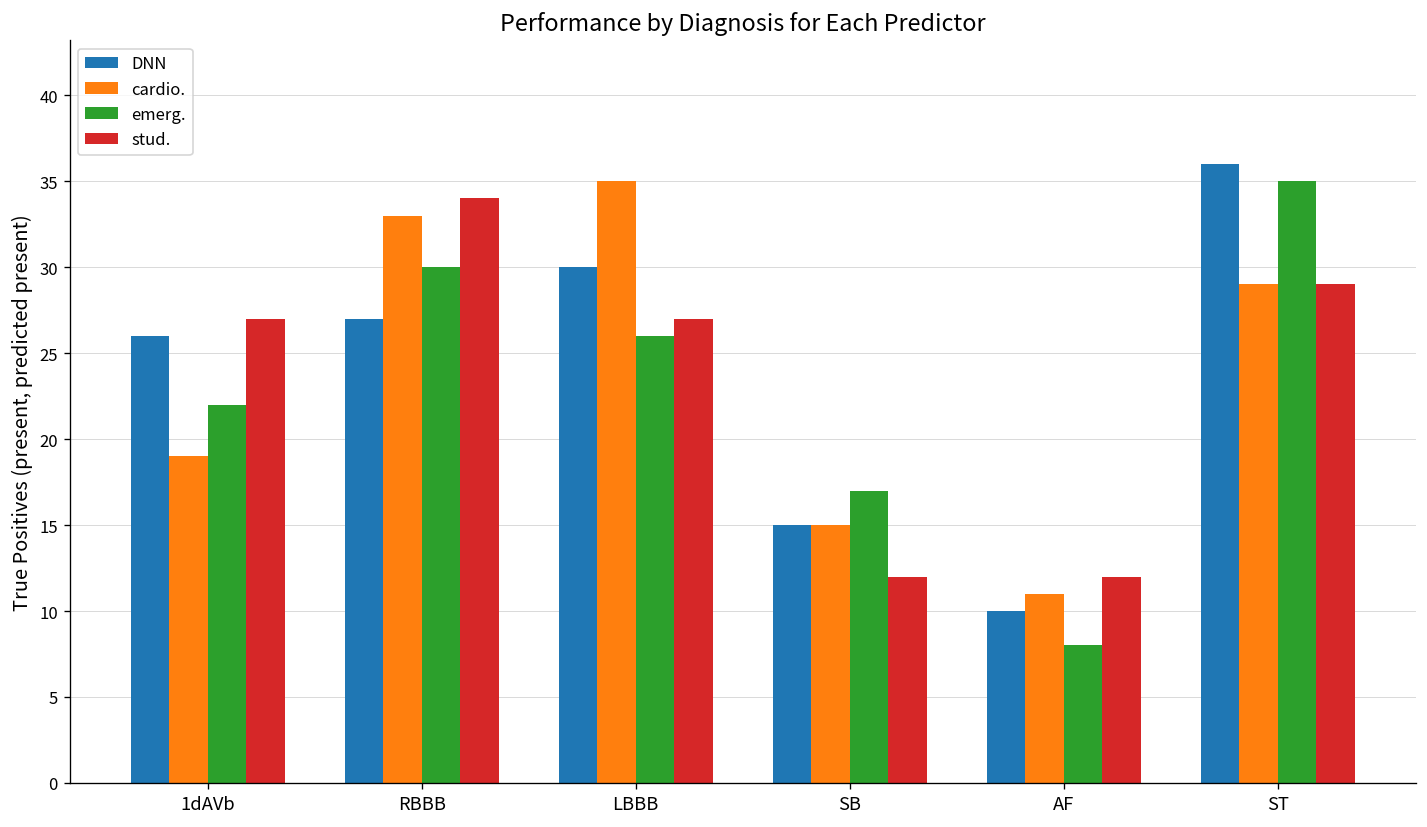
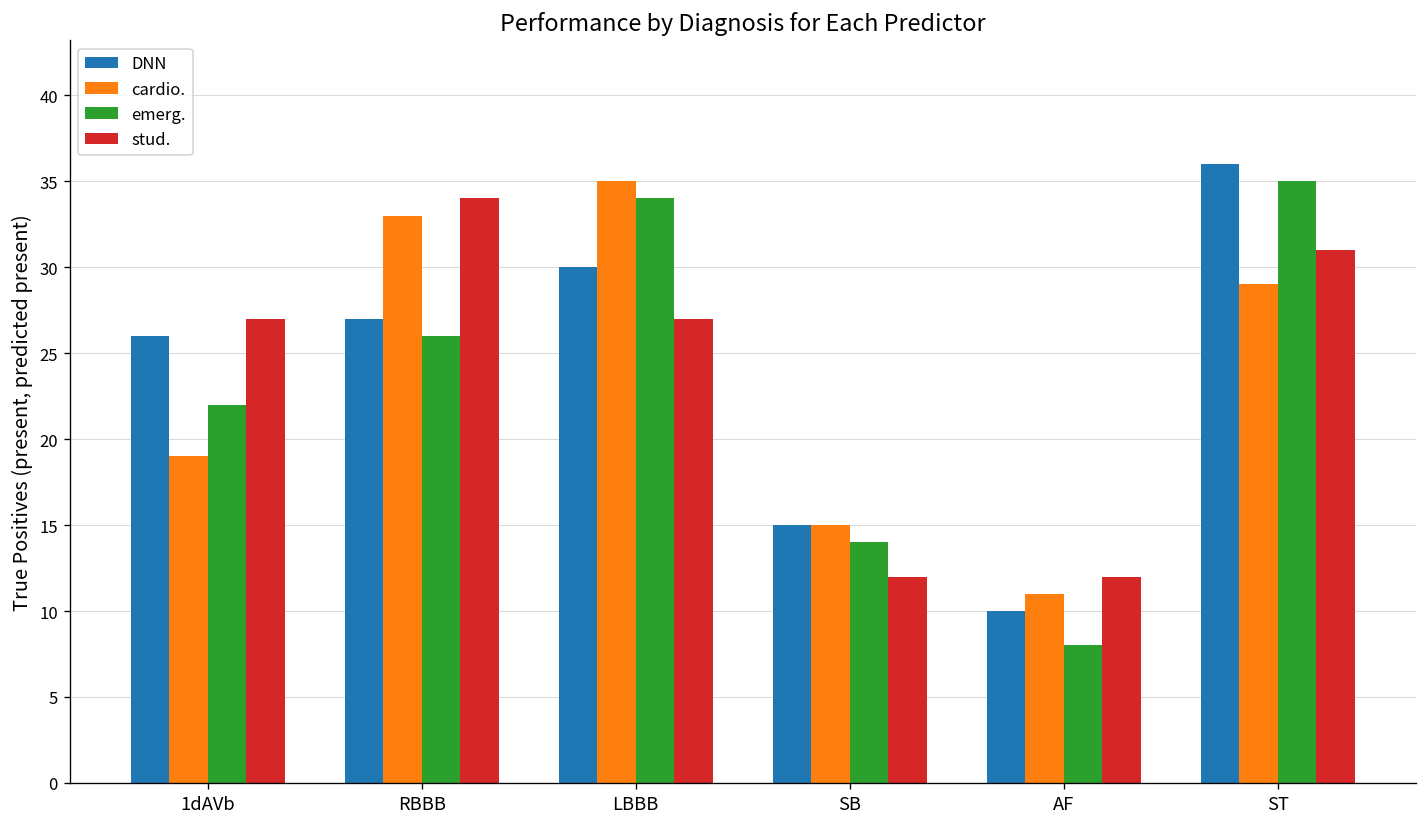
  {
    "DNN": {
      "1dAVb": 26,
      "RBBB": 27,
      "LBBB": 30,
      "SB": 15,
      "AF": 10,
      "ST": 36
    },
    "cardio.": {
      "1dAVb": 19,
      "RBBB": 33,
      "LBBB": 35,
      "SB": 15,
      "AF": 11,
      "ST": 29
    },
    "emerg.": {
      "1dAVb": 22,
-     "RBBB": 30,
-     "LBBB": 26,
-     "SB": 17,
+     "RBBB": 26,
+     "LBBB": 34,
+     "SB": 14,
      "AF": 8,
      "ST": 35
    },
    "stud.": {
      "1dAVb": 27,
      "RBBB": 34,
      "LBBB": 27,
      "SB": 12,
      "AF": 12,
-     "ST": 29
+     "ST": 31
    }
  }
